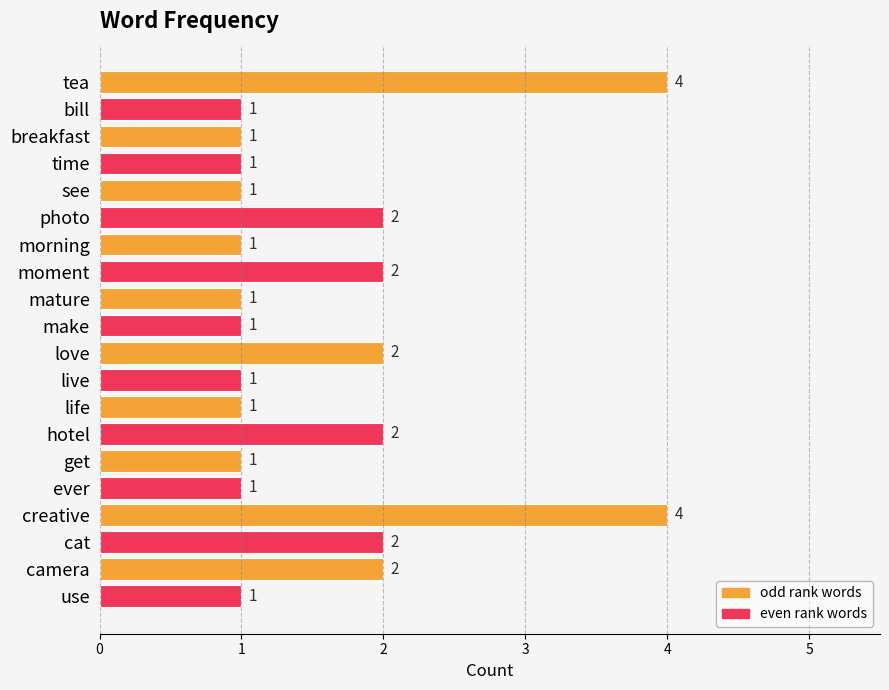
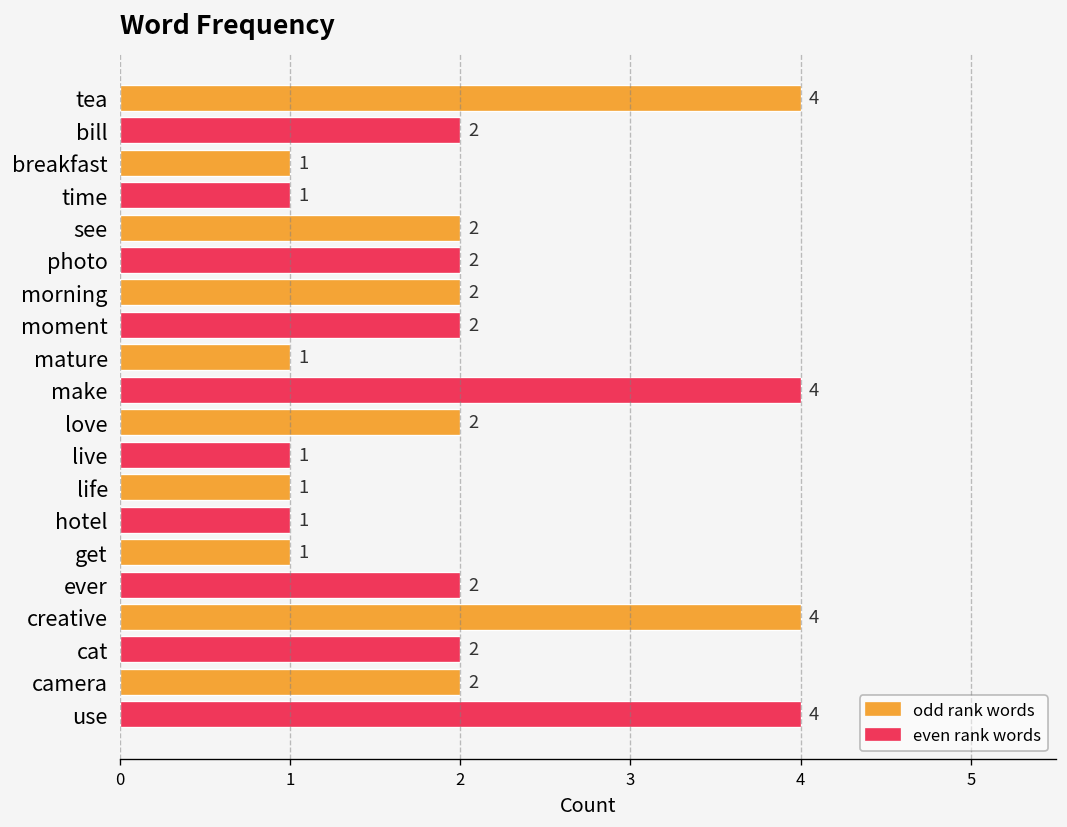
  {
    "tea": 4,
-   "bill": 1,
+   "bill": 2,
    "breakfast": 1,
    "time": 1,
-   "see": 1,
+   "see": 2,
    "photo": 2,
-   "morning": 1,
+   "morning": 2,
    "moment": 2,
    "mature": 1,
-   "make": 1,
+   "make": 4,
    "love": 2,
    "live": 1,
    "life": 1,
-   "hotel": 2,
+   "hotel": 1,
    "get": 1,
-   "ever": 1,
+   "ever": 2,
    "creative": 4,
    "cat": 2,
    "camera": 2,
-   "use": 1
+   "use": 4
  }
